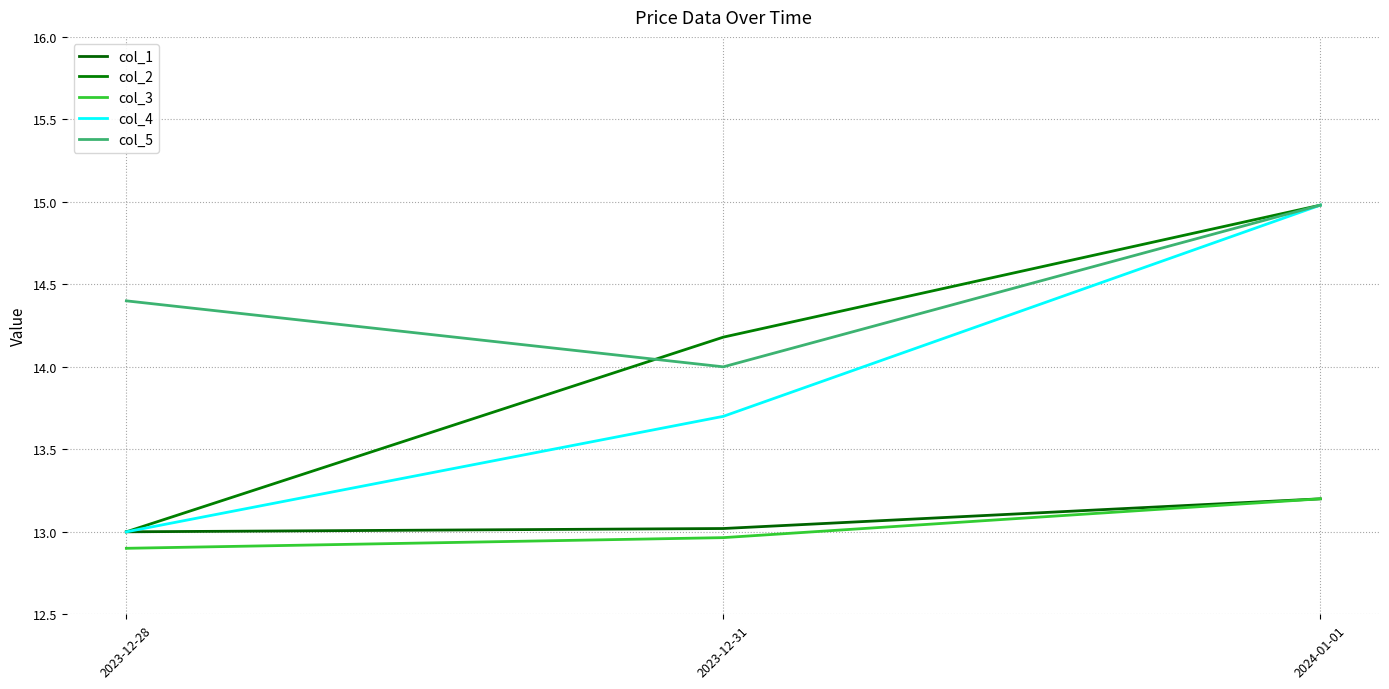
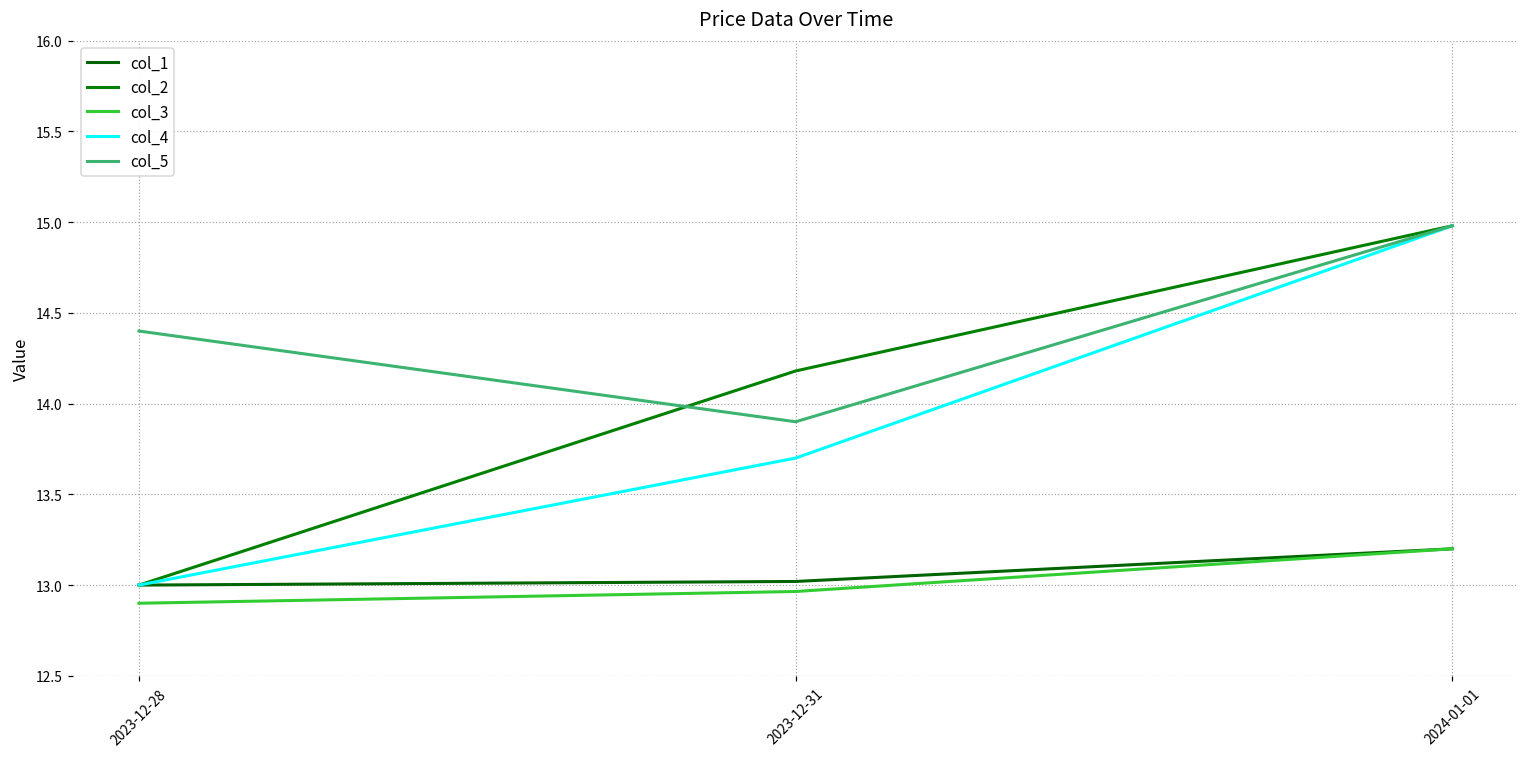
  {
    "col_3": {
      "2023-12-28": 12.9,
      "2023-12-31": 12.96
    },
    "col_4": {
      "2023-12-31": 13.7
    },
    "col_5": {
      "2023-12-28": 14.4,
-     "2023-12-31": 14.0
+     "2023-12-31": 13.9
    }
  }
